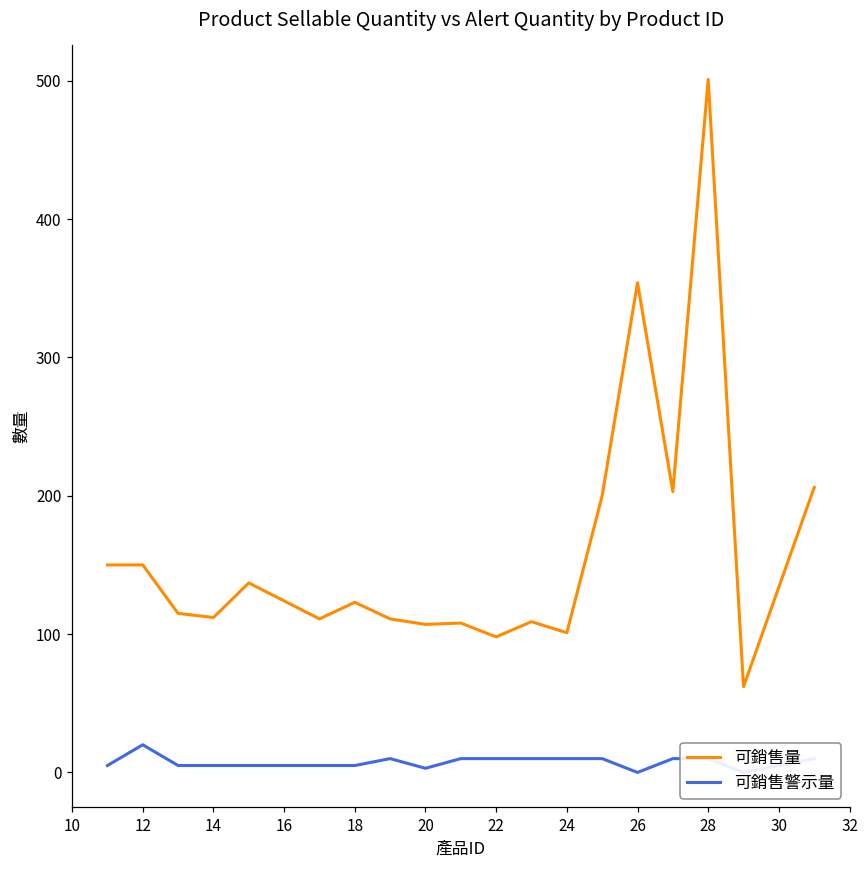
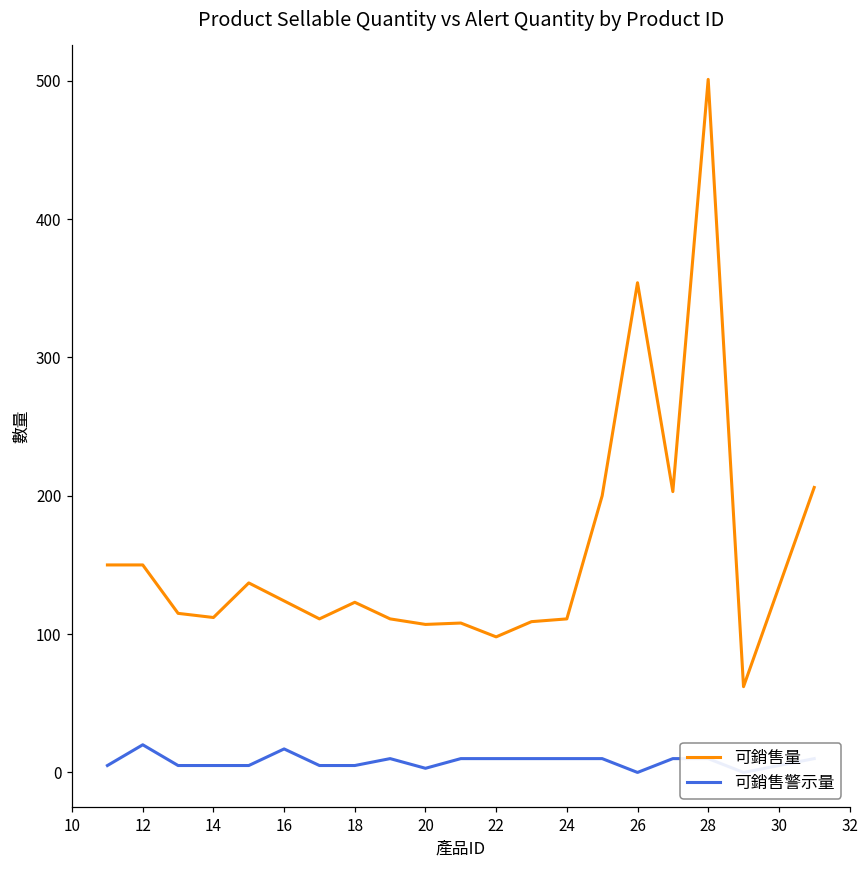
  {
    "可銷售量": {
      "12": 150,
      "14": 112,
      "16": 124,
      "18": 123,
      "20": 107,
      "22": 98,
-     "24": 101,
+     "24": 111,
      "26": 354,
      "28": 501
    },
    "可銷售警示量": {
      "12": 20,
      "14": 5,
-     "16": 5,
+     "16": 17,
      "18": 5,
      "20": 3,
      "22": 10,
      "24": 10,
      "26": 0
    }
  }
